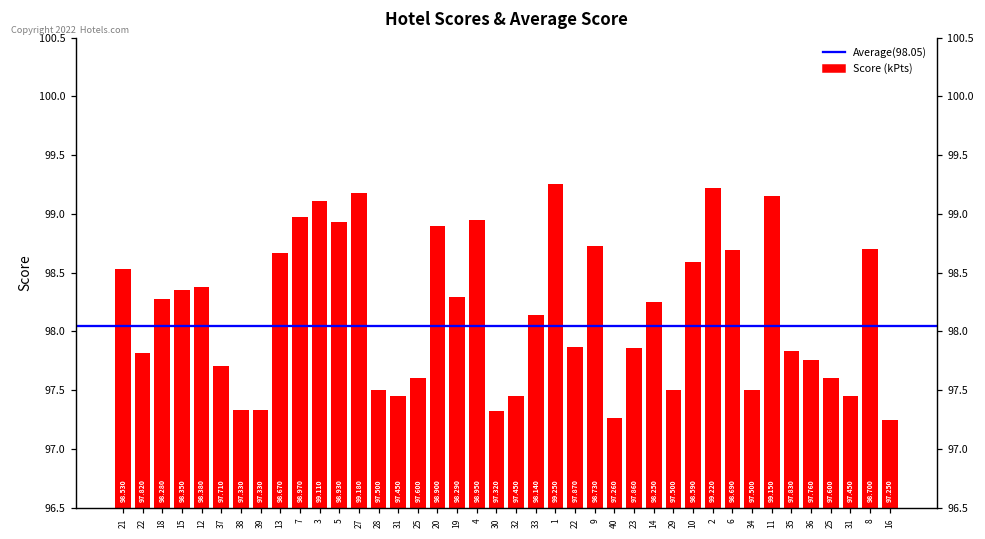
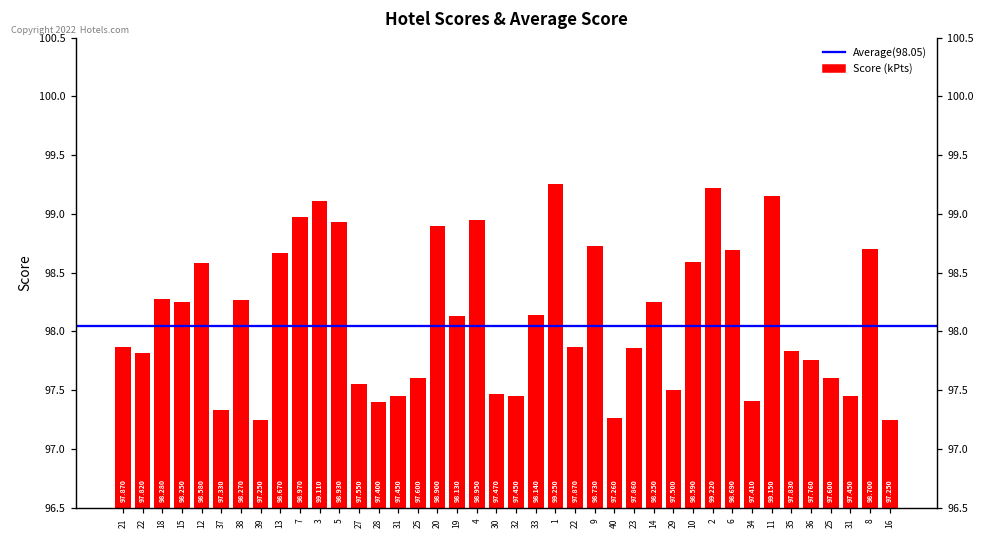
  {
-   "21": 98.530,
+   "21": 97.870,
    "18": 98.280,
-   "15": 98.350,
-   "12": 98.380,
-   "37": 97.710,
-   "38": 97.330,
-   "39": 97.330,
+   "15": 98.250,
+   "12": 98.580,
+   "37": 97.330,
+   "38": 98.270,
+   "39": 97.250,
    "13": 98.670,
    "7": 98.970,
    "3": 99.110,
    "5": 98.930,
-   "27": 99.180,
-   "28": 97.500,
+   "27": 97.550,
+   "28": 97.400,
    "20": 98.900,
-   "19": 98.290,
+   "19": 98.130,
    "4": 98.950,
-   "30": 97.320,
+   "30": 97.470,
    "32": 97.450,
    "33": 98.140,
    "1": 99.250,
    "9": 98.730,
    "40": 97.260,
    "23": 97.860,
    "14": 98.250,
    "29": 97.500,
    "10": 98.590,
    "2": 99.220,
    "6": 98.690,
-   "34": 97.500,
+   "34": 97.410,
    "11": 99.150,
    "35": 97.830,
    "36": 97.760,
    "8": 98.700,
    "16": 97.250
  }
